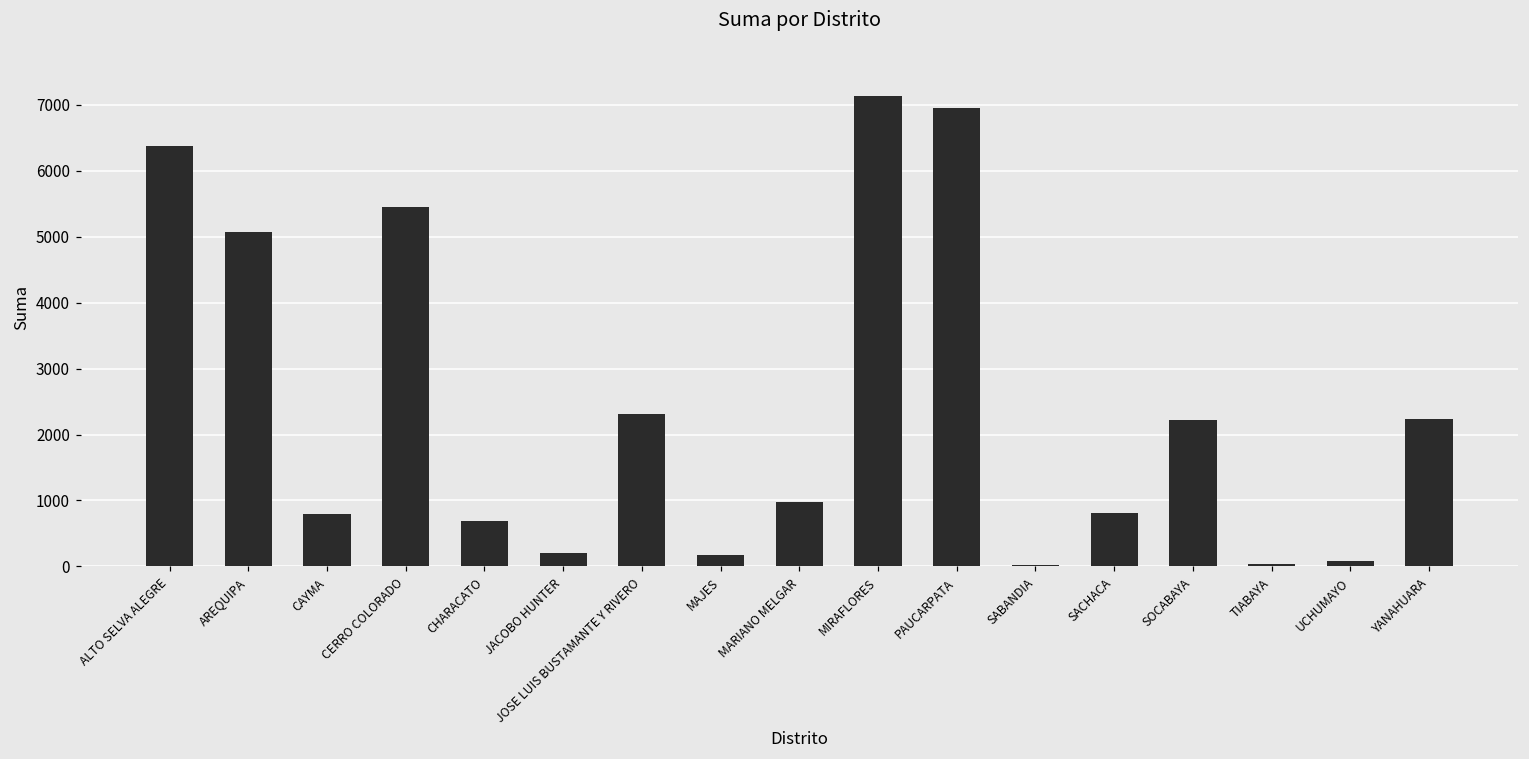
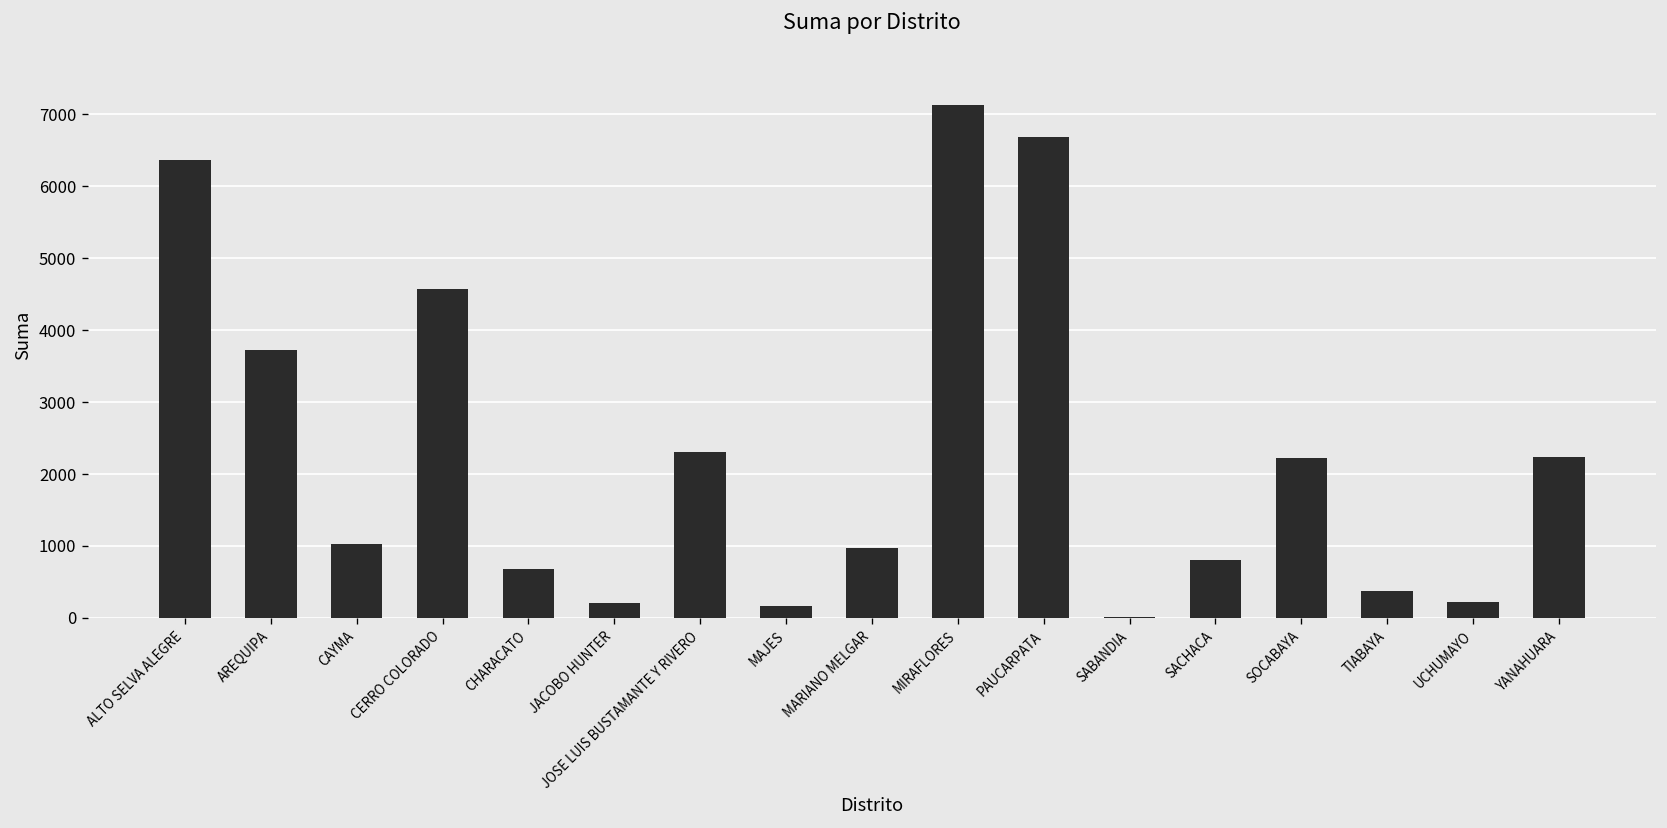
  {
    "ALTO SELVA ALEGRE": 6400,
-   "AREQUIPA": 5100,
-   "CAYMA": 800,
-   "CERRO COLORADO": 5500,
+   "AREQUIPA": 3700,
+   "CAYMA": 1000,
+   "CERRO COLORADO": 4600,
    "CHARACATO": 700,
    "JACOBO HUNTER": 200,
    "JOSE LUIS BUSTAMANTE Y RIVERO": 2300,
    "MAJES": 200,
    "MARIANO MELGAR": 1000,
    "MIRAFLORES": 7100,
-   "PAUCARPATA": 7000,
+   "PAUCARPATA": 6700,
    "SACHACA": 800,
    "SOCABAYA": 2200,
-   "TIABAYA": 0,
-   "UCHUMAYO": 100,
+   "TIABAYA": 400,
+   "UCHUMAYO": 200,
    "YANAHUARA": 2200
  }
